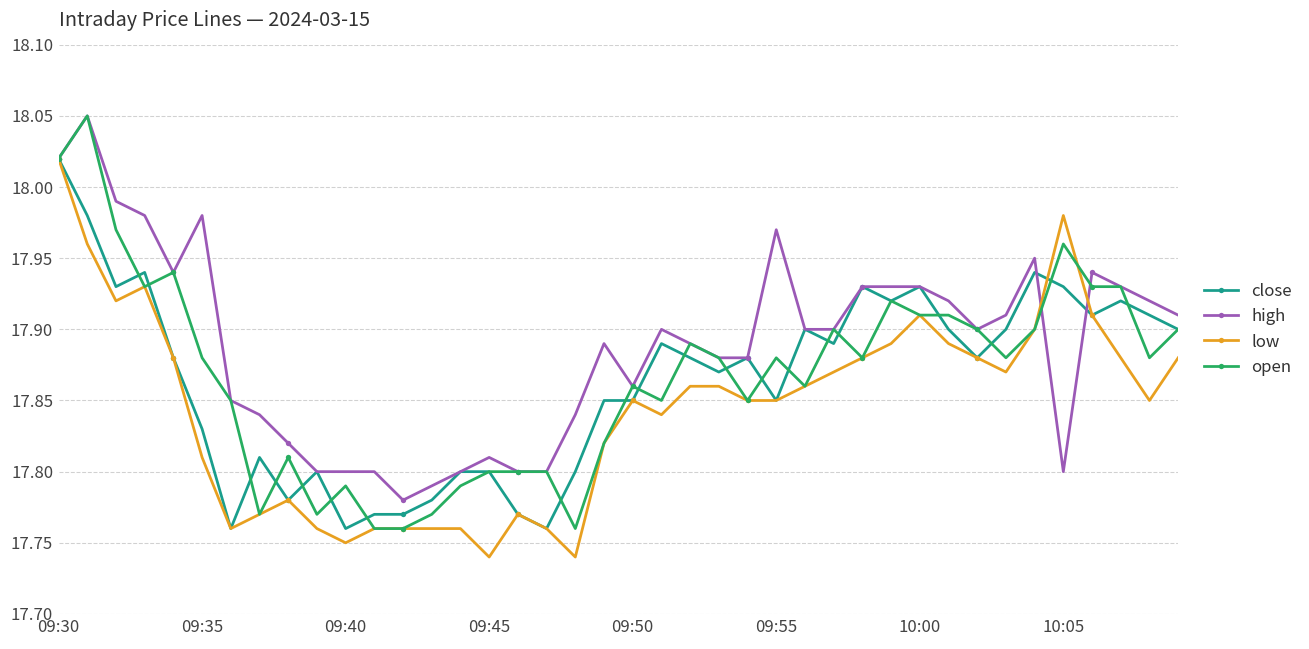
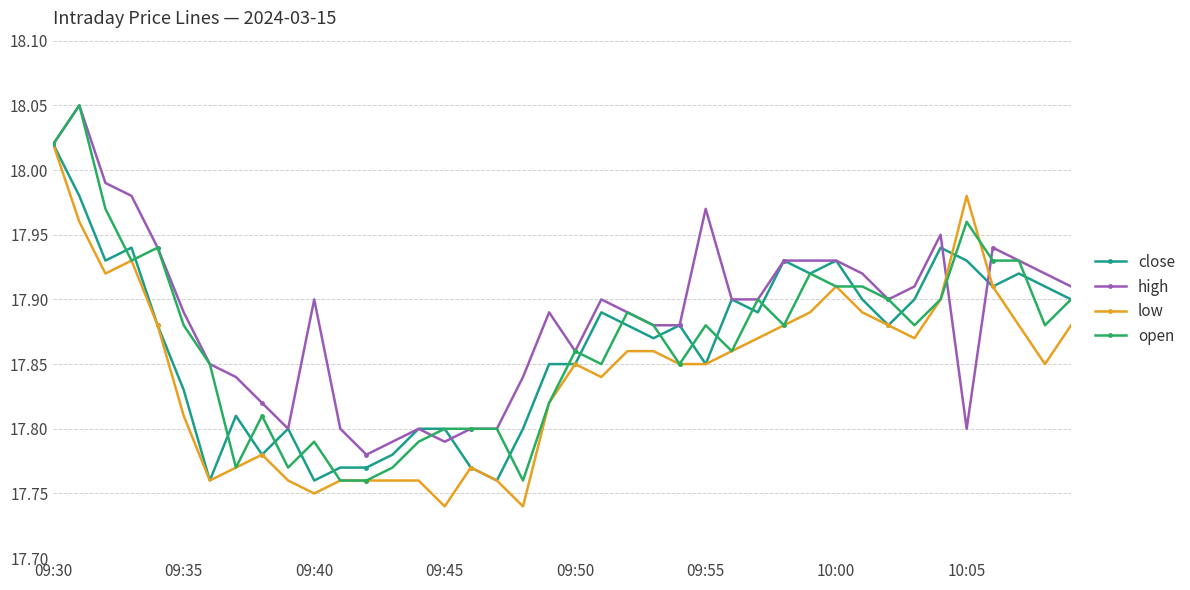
  {
    "high": {
-     "09:35": 17.98,
-     "09:40": 17.8,
-     "09:45": 17.81,
+     "09:35": 17.89,
+     "09:40": 17.9,
+     "09:45": 17.79,
      "09:55": 17.97,
      "10:05": 17.80
    },
    "low": {
      "09:35": 17.81,
      "09:40": 17.75,
      "09:45": 17.74,
      "10:05": 17.98
    }
  }
